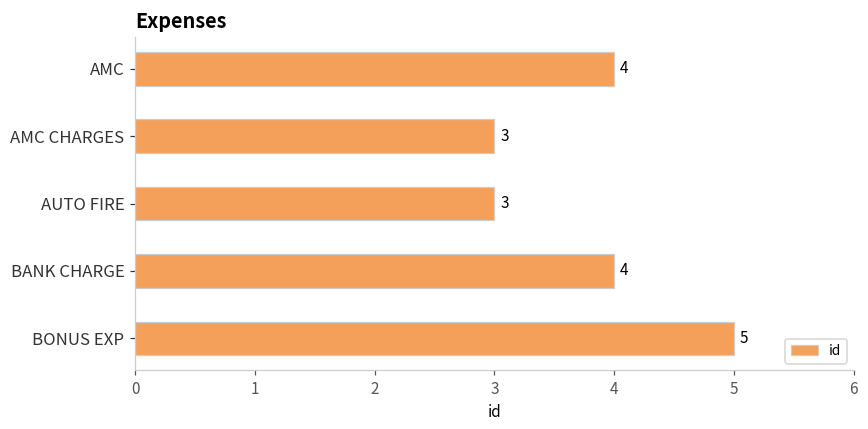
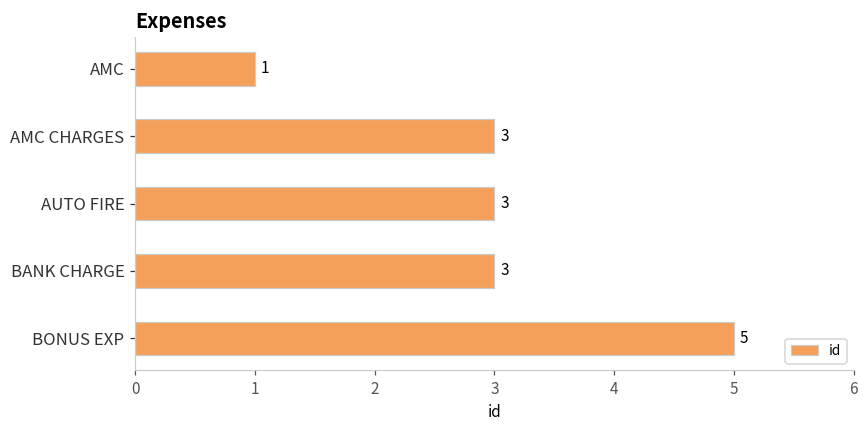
  {
-   "AMC": 4,
+   "AMC": 1,
    "AMC CHARGES": 3,
    "AUTO FIRE": 3,
-   "BANK CHARGE": 4,
+   "BANK CHARGE": 3,
    "BONUS EXP": 5
  }
